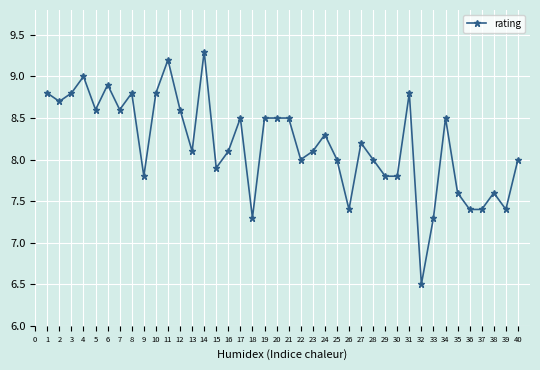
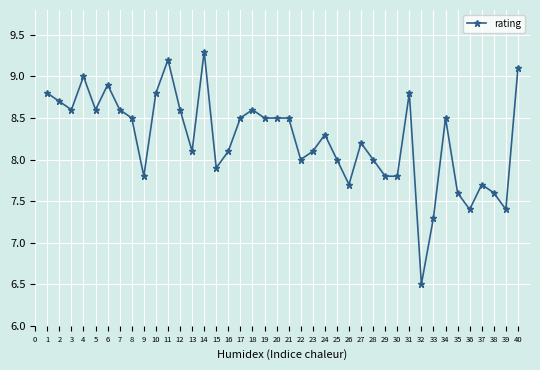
  {
    "1": 8.8,
    "2": 8.7,
-   "3": 8.8,
+   "3": 8.6,
    "4": 9.0,
    "5": 8.6,
    "6": 8.9,
    "7": 8.6,
-   "8": 8.8,
+   "8": 8.5,
    "9": 7.8,
    "10": 8.8,
    "11": 9.2,
    "12": 8.6,
    "13": 8.1,
    "14": 9.3,
    "15": 7.9,
    "16": 8.1,
    "17": 8.5,
-   "18": 7.3,
+   "18": 8.6,
    "19": 8.5,
    "20": 8.5,
    "21": 8.5,
    "22": 8.0,
    "23": 8.1,
    "24": 8.3,
    "25": 8.0,
-   "26": 7.4,
+   "26": 7.7,
    "27": 8.2,
    "28": 8.0,
    "29": 7.8,
    "30": 7.8,
    "31": 8.8,
    "32": 6.5,
    "33": 7.3,
    "34": 8.5,
    "35": 7.6,
    "36": 7.4,
-   "37": 7.4,
+   "37": 7.7,
    "38": 7.6,
    "39": 7.4,
-   "40": 8.0
+   "40": 9.1
  }
